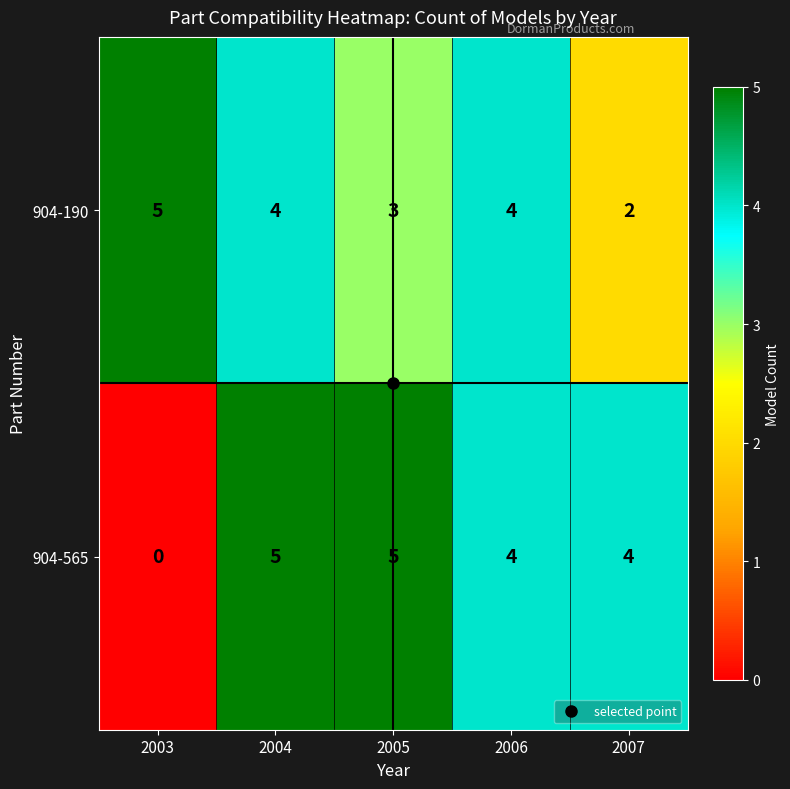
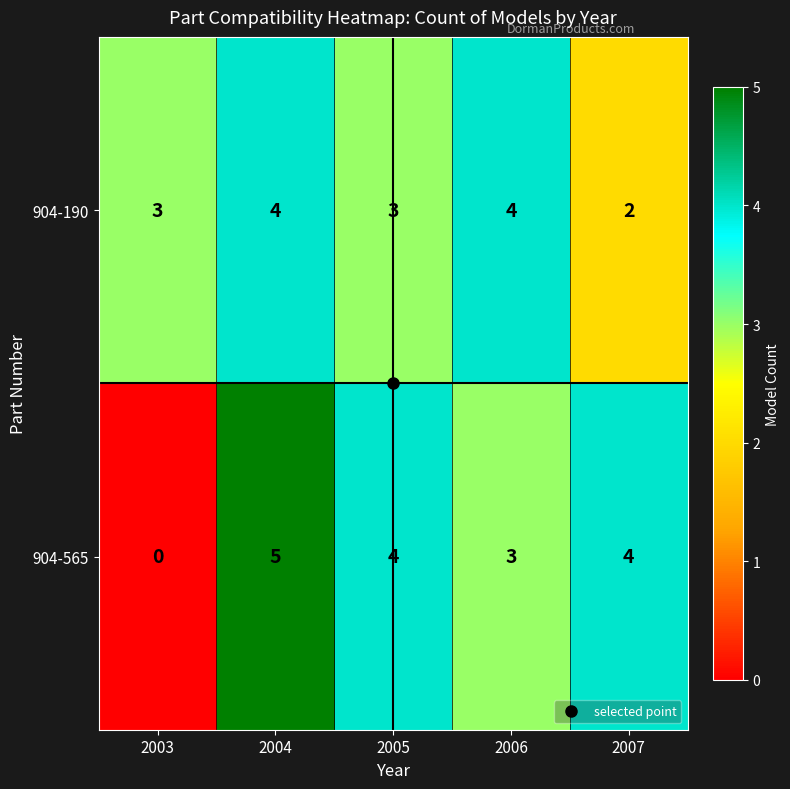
  {
    "904-190": {
-     "2003": 5,
+     "2003": 3,
      "2004": 4,
      "2005": 3,
      "2006": 4,
      "2007": 2
    },
    "904-565": {
      "2003": 0,
      "2004": 5,
-     "2005": 5,
-     "2006": 4,
+     "2005": 4,
+     "2006": 3,
      "2007": 4
    }
  }
